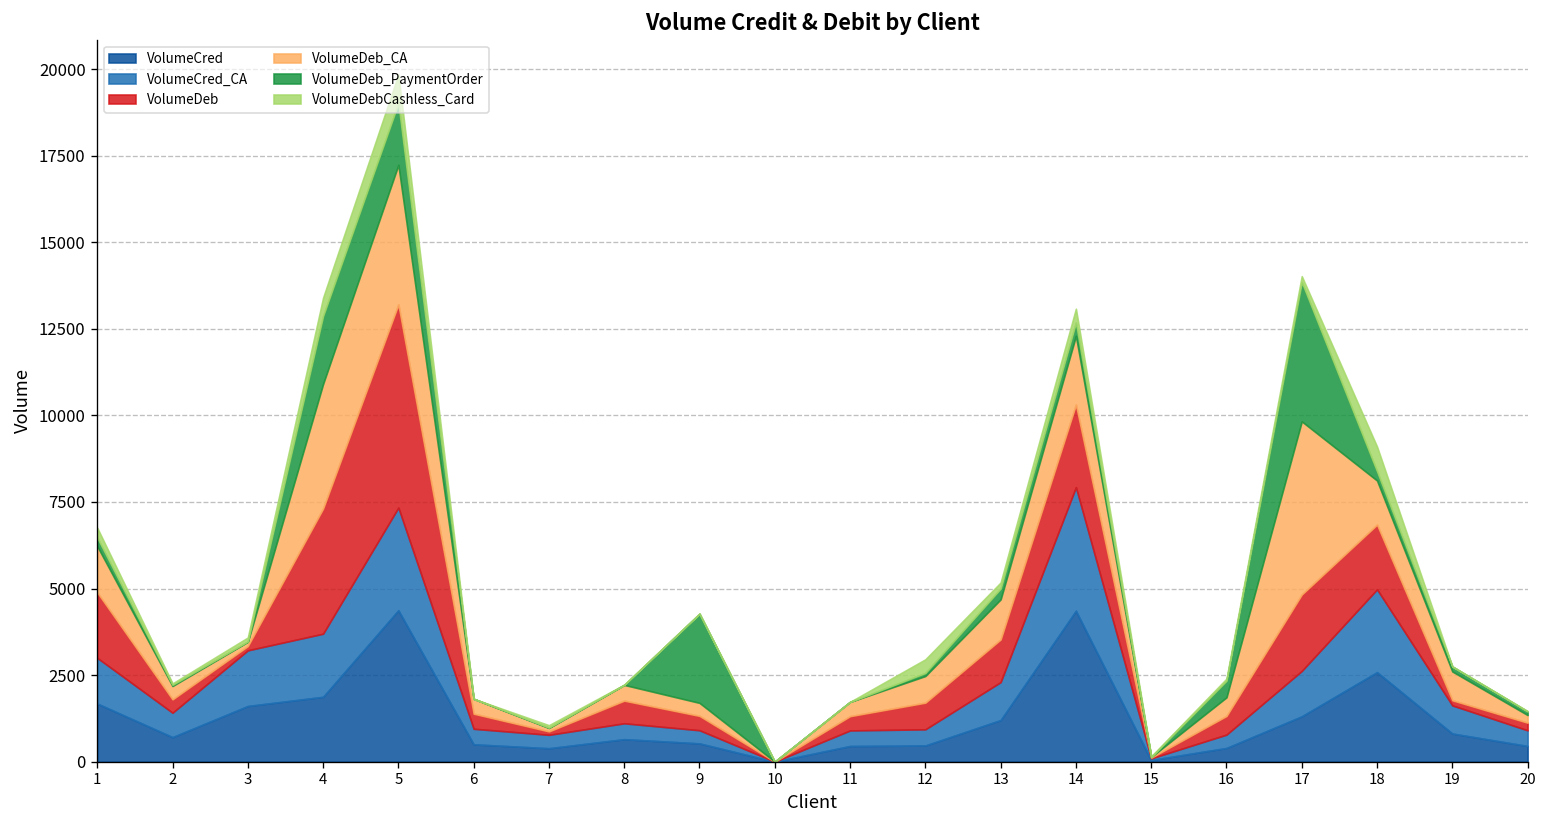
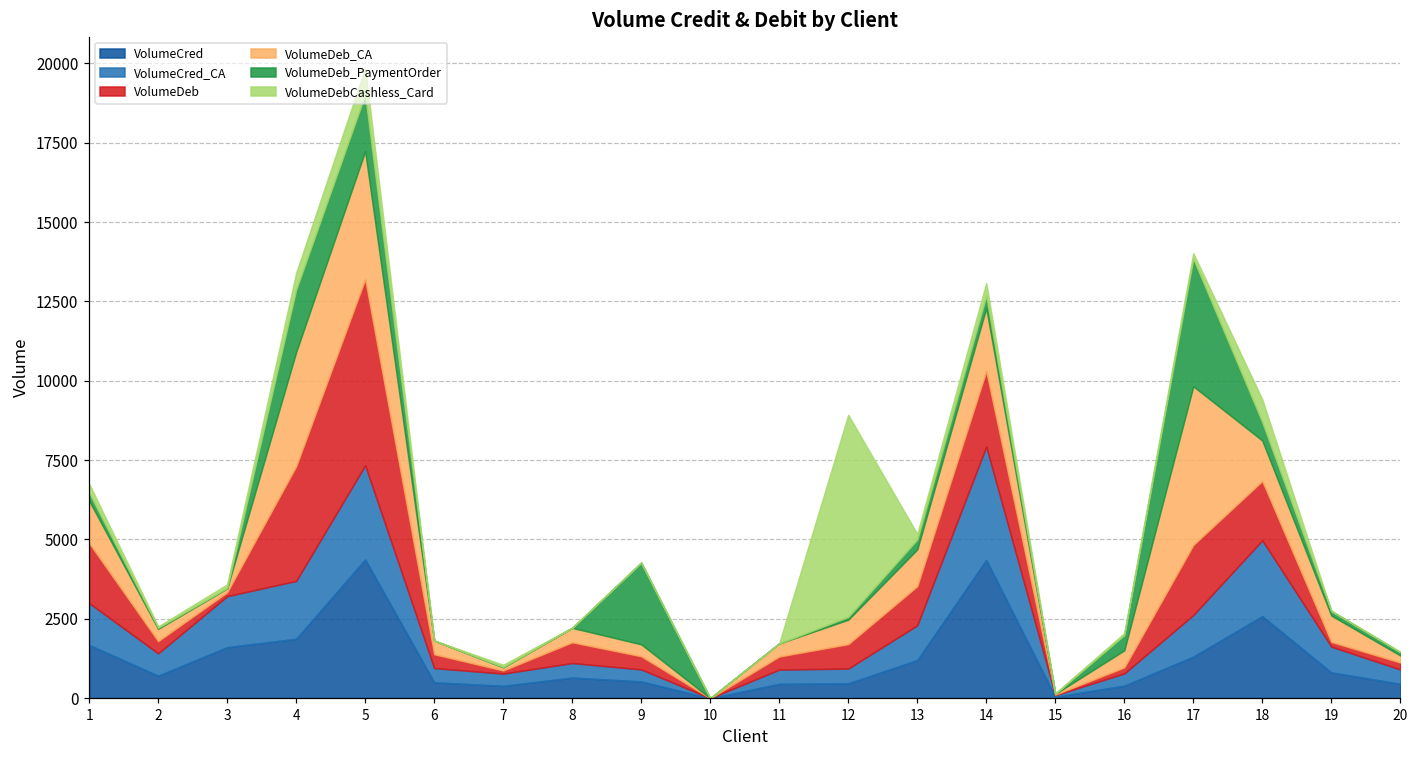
  {
    "VolumeDeb": {
      "1": 1900,
      "2": 400,
      "3": 100,
      "4": 3600,
      "5": 5900,
      "6": 400,
      "7": 100,
      "8": 700,
      "9": 400,
      "11": 400,
      "12": 800,
      "13": 1200,
      "14": 2400,
-     "16": 500,
+     "16": 200,
      "17": 2200,
      "18": 1900,
      "19": 100,
      "20": 200
    },
    "VolumeDeb_CA": {
      "1": 1300,
      "4": 3600,
      "5": 4000,
      "9": 400,
      "13": 1200,
      "14": 2000,
      "16": 500,
      "17": 5000,
      "18": 1300,
      "19": 800,
      "20": 200
    },
    "VolumeDeb_PaymentOrder": {
      "1": 200,
      "4": 2000,
      "13": 300,
      "14": 400,
      "17": 4000,
-     "18": 300
+     "18": 600
    },
    "VolumeDebCashless_Card": {
      "1": 300,
      "3": 100,
      "4": 500,
-     "12": 400,
+     "12": 6400,
      "13": 200,
      "14": 400,
      "17": 200,
      "18": 700
    }
  }
